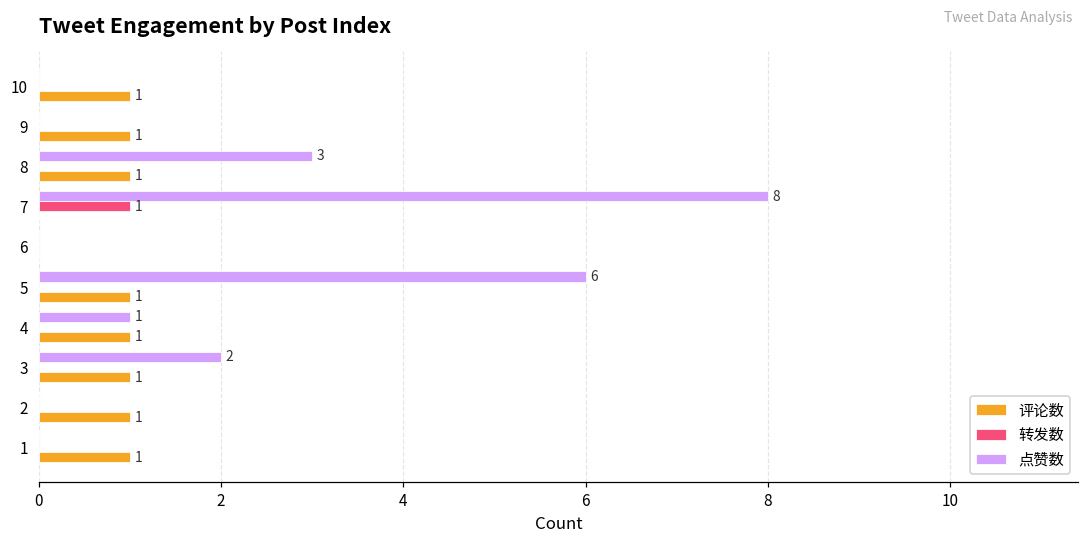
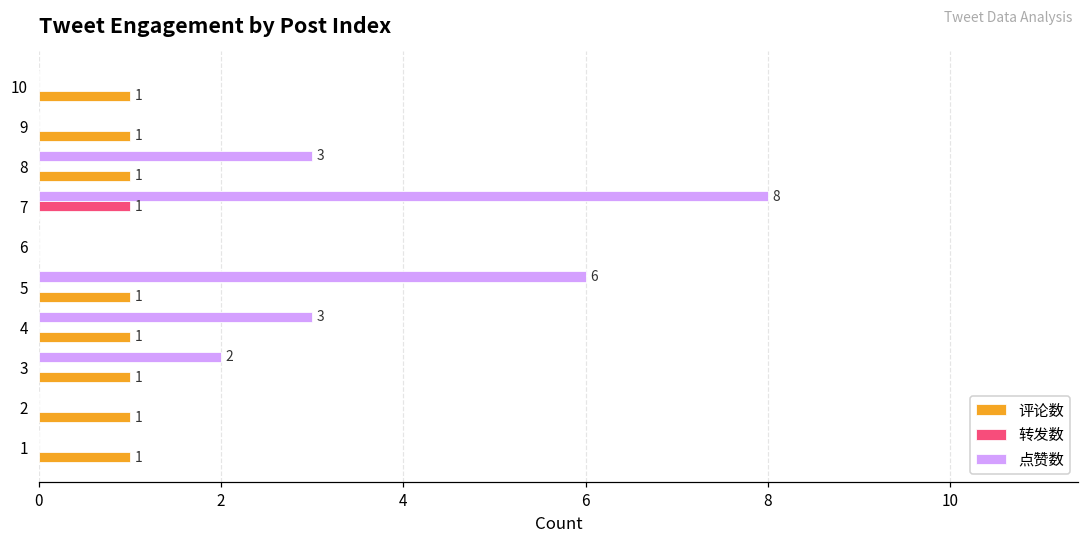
  {
    "评论数": {
      "10": 1,
      "9": 1,
      "8": 1,
      "5": 1,
      "4": 1,
      "3": 1,
      "2": 1,
      "1": 1
    },
    "转发数": {
      "7": 1
    },
    "点赞数": {
      "8": 3,
      "7": 8,
      "5": 6,
-     "4": 1,
+     "4": 3,
      "3": 2
    }
  }
